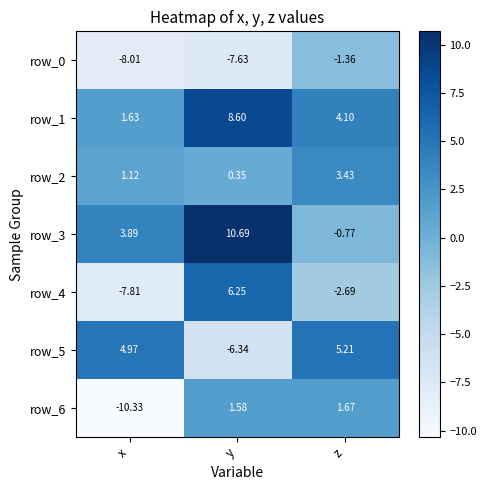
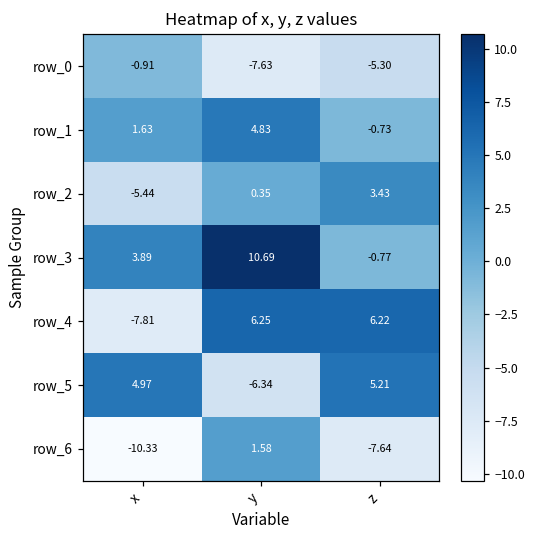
  {
    "row_0": {
-     "x": -8.01,
+     "x": -0.91,
      "y": -7.63,
-     "z": -1.36
+     "z": -5.30
    },
    "row_1": {
      "x": 1.63,
-     "y": 8.60,
-     "z": 4.10
+     "y": 4.83,
+     "z": -0.73
    },
    "row_2": {
-     "x": 1.12,
+     "x": -5.44,
      "y": 0.35,
      "z": 3.43
    },
    "row_3": {
      "x": 3.89,
      "y": 10.69,
      "z": -0.77
    },
    "row_4": {
      "x": -7.81,
      "y": 6.25,
-     "z": -2.69
+     "z": 6.22
    },
    "row_5": {
      "x": 4.97,
      "y": -6.34,
      "z": 5.21
    },
    "row_6": {
      "x": -10.33,
      "y": 1.58,
-     "z": 1.67
+     "z": -7.64
    }
  }
